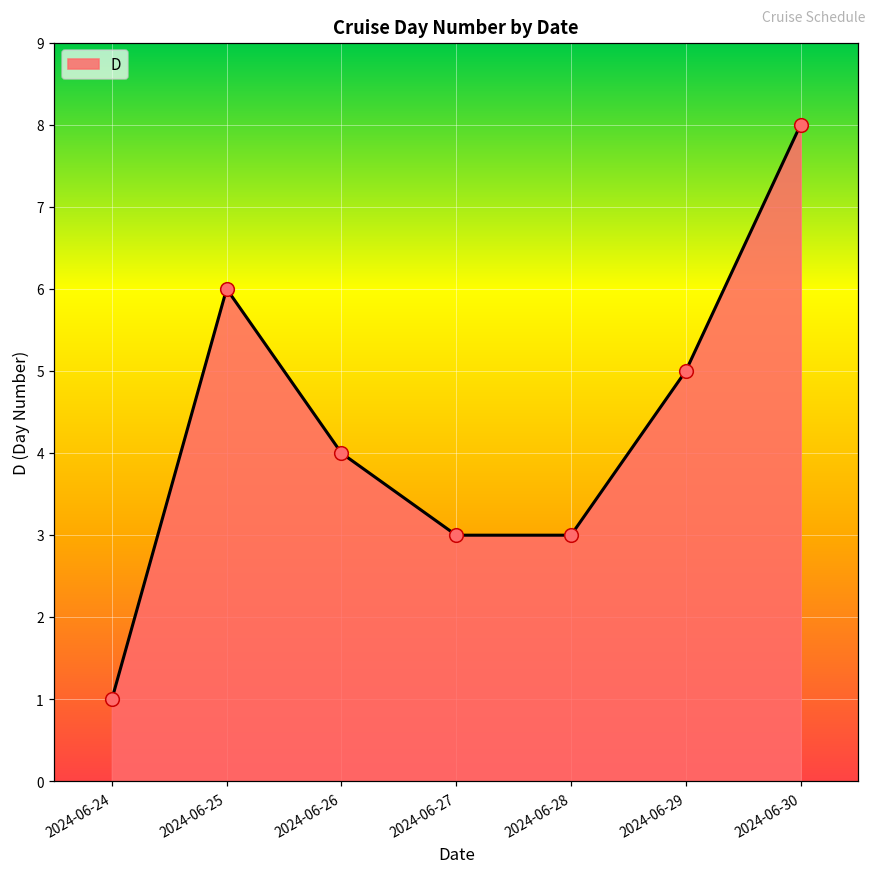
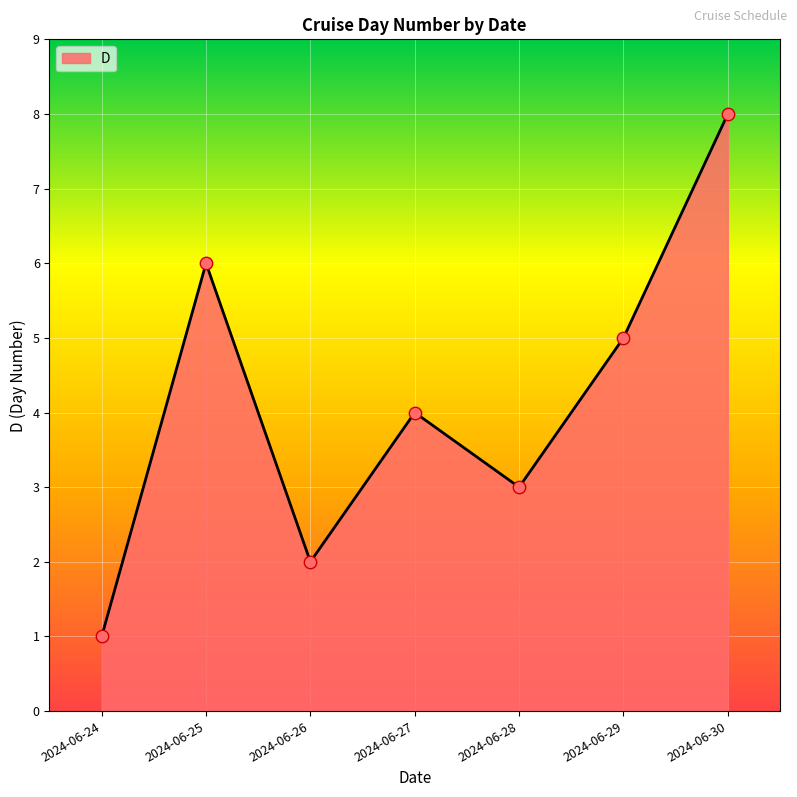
  {
    "2024-06-24": 1,
    "2024-06-25": 6,
-   "2024-06-26": 4,
-   "2024-06-27": 3,
+   "2024-06-26": 2,
+   "2024-06-27": 4,
    "2024-06-28": 3,
    "2024-06-29": 5,
    "2024-06-30": 8
  }
